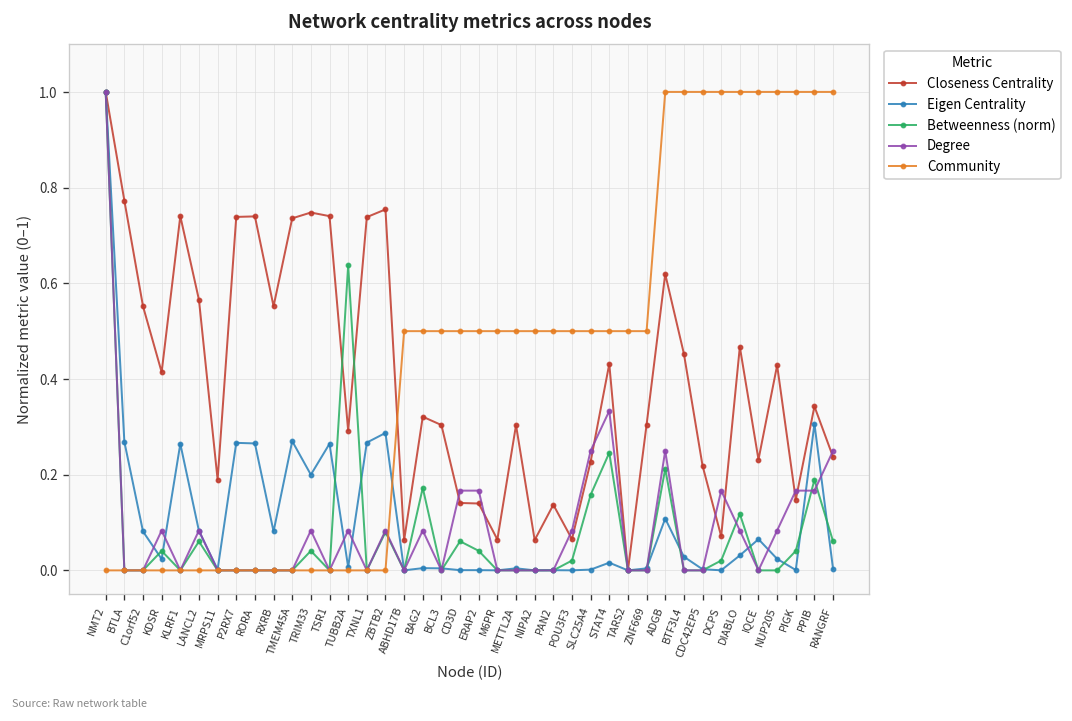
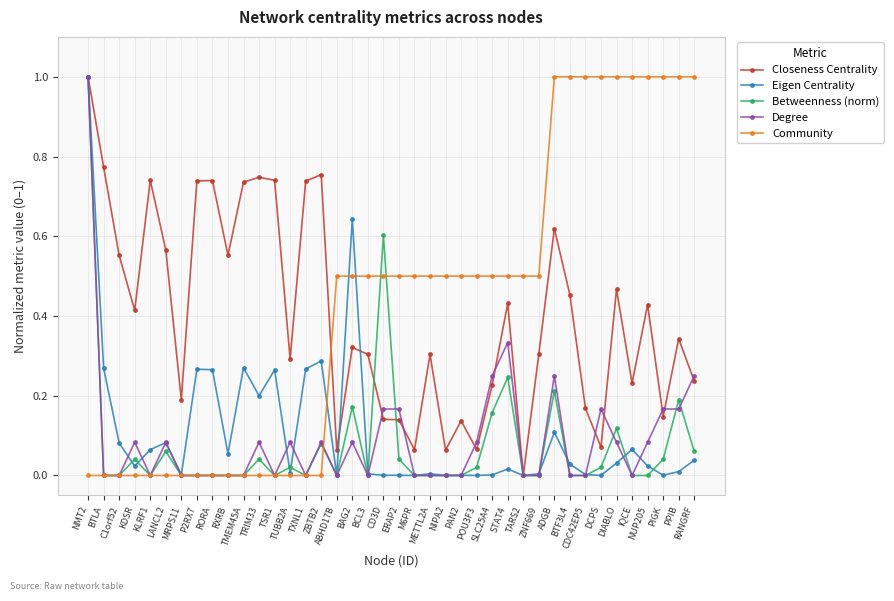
  {
    "Closeness Centrality": {
      "BTLA": 0.77,
      "C1orf52": 0.55,
      "KDSR": 0.41,
      "KLRF1": 0.74,
      "LANCL2": 0.57,
      "MRPS11": 0.19,
      "P2RX7": 0.74,
      "RORA": 0.74,
      "RXRB": 0.55,
      "TMEM45A": 0.74,
      "TRIM33": 0.75,
      "TSR1": 0.74,
      "TUBB2A": 0.29,
      "TXNL1": 0.74,
      "ZBTB2": 0.75,
      "ABHD17B": 0.06,
      "BAG2": 0.32,
      "BCL3": 0.30,
      "CD3D": 0.14,
      "ERAP2": 0.14,
      "M6PR": 0.06,
      "METTL2A": 0.30,
      "NIPA2": 0.06,
      "PAN2": 0.14,
      "POU3F3": 0.07,
      "SLC25A4": 0.23,
      "STAT4": 0.43,
      "ZNF669": 0.30,
      "ADGB": 0.62,
      "BTF3L4": 0.45,
-     "CDC42EP5": 0.22,
+     "CDC42EP5": 0.17,
      "DCPS": 0.07,
      "DIABLO": 0.47,
      "IQCE": 0.23,
      "NUP205": 0.43,
      "PIGK": 0.15,
      "PPIB": 0.34,
      "RANGRF": 0.24
    },
    "Eigen Centrality": {
      "BTLA": 0.27,
      "C1orf52": 0.08,
      "KDSR": 0.02,
-     "KLRF1": 0.26,
+     "KLRF1": 0.06,
      "P2RX7": 0.27,
      "RORA": 0.27,
-     "RXRB": 0.08,
+     "RXRB": 0.05,
      "TMEM45A": 0.27,
      "TRIM33": 0.20,
      "TSR1": 0.26,
      "TUBB2A": 0.01,
      "TXNL1": 0.27,
      "ZBTB2": 0.29,
-     "BAG2": 0.00,
+     "BAG2": 0.64,
      "CD3D": 0.00,
      "ERAP2": 0.00,
      "POU3F3": 0.00,
      "SLC25A4": 0.00,
      "STAT4": 0.02,
      "ADGB": 0.11,
      "BTF3L4": 0.03,
      "DCPS": 0.00,
      "DIABLO": 0.03,
      "IQCE": 0.07,
      "NUP205": 0.02,
      "PIGK": 0.00,
-     "PPIB": 0.31,
-     "RANGRF": 0.00
+     "PPIB": 0.01,
+     "RANGRF": 0.04
    },
    "Betweenness (norm)": {
      "KDSR": 0.04,
      "LANCL2": 0.06,
      "TRIM33": 0.04,
-     "TUBB2A": 0.64,
+     "TUBB2A": 0.02,
      "BAG2": 0.17,
-     "CD3D": 0.06,
+     "CD3D": 0.60,
      "ERAP2": 0.04,
      "POU3F3": 0.02,
      "SLC25A4": 0.16,
      "STAT4": 0.25,
      "ADGB": 0.21,
      "DCPS": 0.02,
      "DIABLO": 0.12,
      "NUP205": 0.00,
      "PIGK": 0.04,
      "PPIB": 0.19,
      "RANGRF": 0.06
    },
    "Degree": {
      "KDSR": 0.08,
      "TRIM33": 0.08,
      "TUBB2A": 0.08,
      "BAG2": 0.08,
      "CD3D": 0.17,
      "ERAP2": 0.17,
      "POU3F3": 0.08,
      "SLC25A4": 0.25,
      "STAT4": 0.33,
      "ADGB": 0.25,
      "DCPS": 0.17,
      "DIABLO": 0.08,
      "NUP205": 0.08,
      "PIGK": 0.17,
      "PPIB": 0.17,
      "RANGRF": 0.25
    },
    "Community": {
      "NMT2": 0.00,
      "KDSR": 0.00,
      "LANCL2": 0.00,
      "TRIM33": 0.00,
      "TUBB2A": 0.00,
      "ZBTB2": 0.00,
      "ABHD17B": 0.50,
      "BAG2": 0.50,
      "BCL3": 0.50,
      "CD3D": 0.50,
      "ERAP2": 0.50,
      "M6PR": 0.50,
      "METTL2A": 0.50,
      "NIPA2": 0.50,
      "PAN2": 0.50,
      "POU3F3": 0.50,
      "SLC25A4": 0.50,
      "STAT4": 0.50,
      "TARS2": 0.50,
      "ZNF669": 0.50,
      "ADGB": 1.00,
      "BTF3L4": 1.00,
      "CDC42EP5": 1.00,
      "DCPS": 1.00,
      "DIABLO": 1.00,
      "IQCE": 1.00,
      "NUP205": 1.00,
      "PIGK": 1.00,
      "PPIB": 1.00,
      "RANGRF": 1.00
    }
  }
